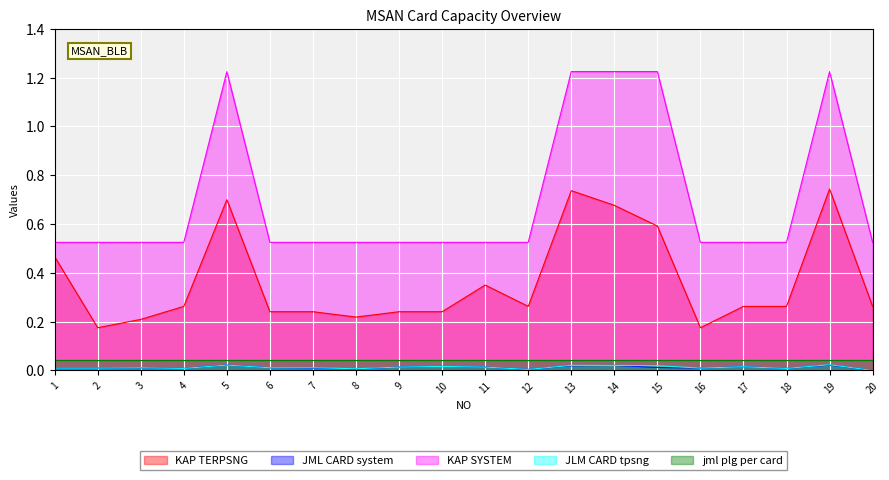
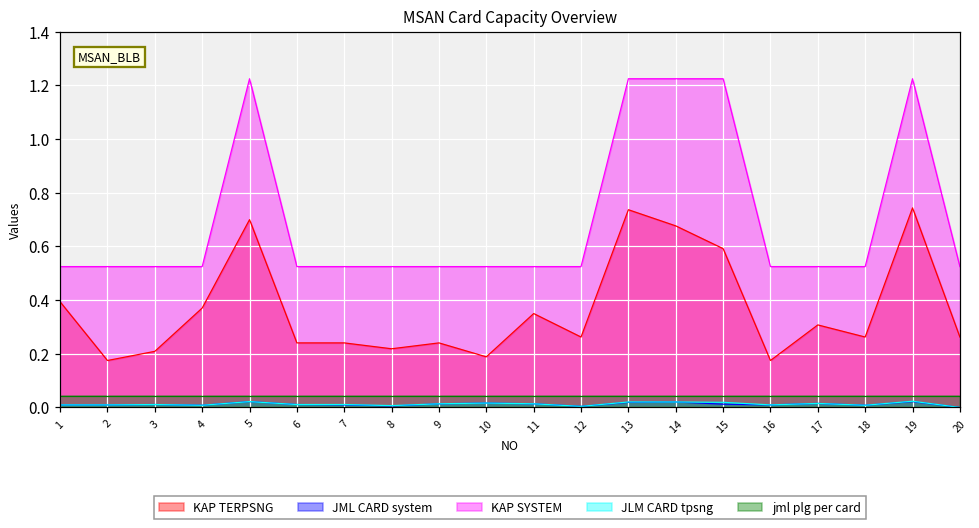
  {
    "KAP TERPSNG": {
-     "1": 0.47,
+     "1": 0.39,
      "2": 0.18,
      "3": 0.21,
-     "4": 0.26,
+     "4": 0.37,
      "5": 0.70,
      "6": 0.24,
      "7": 0.24,
      "8": 0.22,
      "9": 0.24,
-     "10": 0.24,
+     "10": 0.19,
      "11": 0.35,
      "12": 0.26,
      "13": 0.74,
      "14": 0.68,
      "15": 0.59,
      "16": 0.18,
-     "17": 0.26,
+     "17": 0.31,
      "18": 0.26,
      "19": 0.74,
      "20": 0.26
    },
    "KAP SYSTEM": {
      "1": 0.52,
      "2": 0.52,
      "3": 0.52,
      "4": 0.52,
      "5": 1.22,
      "6": 0.52,
      "7": 0.52,
      "8": 0.52,
      "9": 0.52,
      "10": 0.52,
      "11": 0.52,
      "12": 0.52,
      "13": 1.22,
      "14": 1.22,
      "15": 1.22,
      "16": 0.52,
      "17": 0.52,
      "18": 0.52,
      "19": 1.22,
      "20": 0.52
    },
    "jml plg per card": {
      "1": 0.04,
      "2": 0.04,
      "3": 0.04,
      "4": 0.04,
      "5": 0.04,
      "6": 0.04,
      "7": 0.04,
      "8": 0.04,
      "9": 0.04,
      "10": 0.04,
      "11": 0.04,
      "12": 0.04,
      "13": 0.04,
      "14": 0.04,
      "15": 0.04,
      "16": 0.04,
      "17": 0.04,
      "18": 0.04,
      "19": 0.04,
      "20": 0.04
    }
  }
